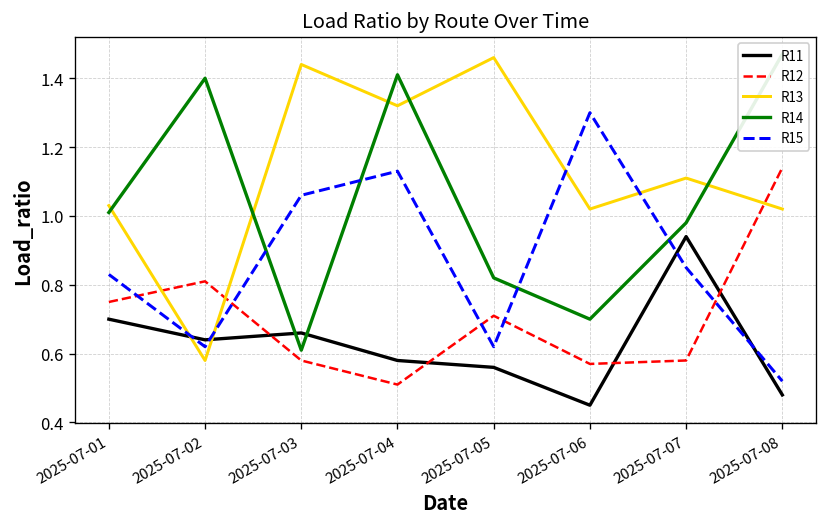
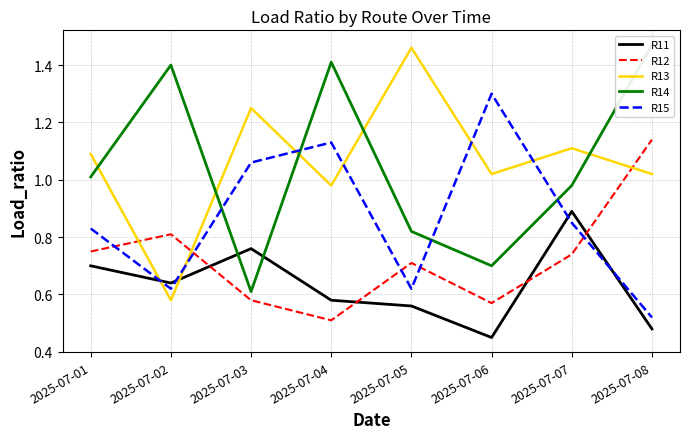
  {
    "R11": {
      "2025-07-01": 0.70,
      "2025-07-02": 0.64,
-     "2025-07-03": 0.66,
+     "2025-07-03": 0.76,
      "2025-07-04": 0.58,
      "2025-07-05": 0.56,
      "2025-07-06": 0.45,
-     "2025-07-07": 0.94,
+     "2025-07-07": 0.89,
      "2025-07-08": 0.48
    },
    "R12": {
      "2025-07-01": 0.75,
      "2025-07-02": 0.81,
      "2025-07-03": 0.58,
      "2025-07-04": 0.51,
      "2025-07-05": 0.71,
      "2025-07-06": 0.57,
-     "2025-07-07": 0.58,
+     "2025-07-07": 0.74,
      "2025-07-08": 1.14
    },
    "R13": {
-     "2025-07-01": 1.03,
+     "2025-07-01": 1.09,
      "2025-07-02": 0.58,
-     "2025-07-03": 1.44,
-     "2025-07-04": 1.32,
+     "2025-07-03": 1.25,
+     "2025-07-04": 0.98,
      "2025-07-05": 1.46,
      "2025-07-06": 1.02,
      "2025-07-07": 1.11,
      "2025-07-08": 1.02
    },
    "R14": {
      "2025-07-01": 1.01,
      "2025-07-02": 1.40,
      "2025-07-03": 0.61,
      "2025-07-04": 1.41,
      "2025-07-05": 0.82,
      "2025-07-06": 0.70,
      "2025-07-07": 0.98
    },
    "R15": {
      "2025-07-01": 0.83,
      "2025-07-02": 0.62,
      "2025-07-03": 1.06,
      "2025-07-04": 1.13,
      "2025-07-05": 0.62,
      "2025-07-06": 1.30,
      "2025-07-07": 0.85,
      "2025-07-08": 0.52
    }
  }
